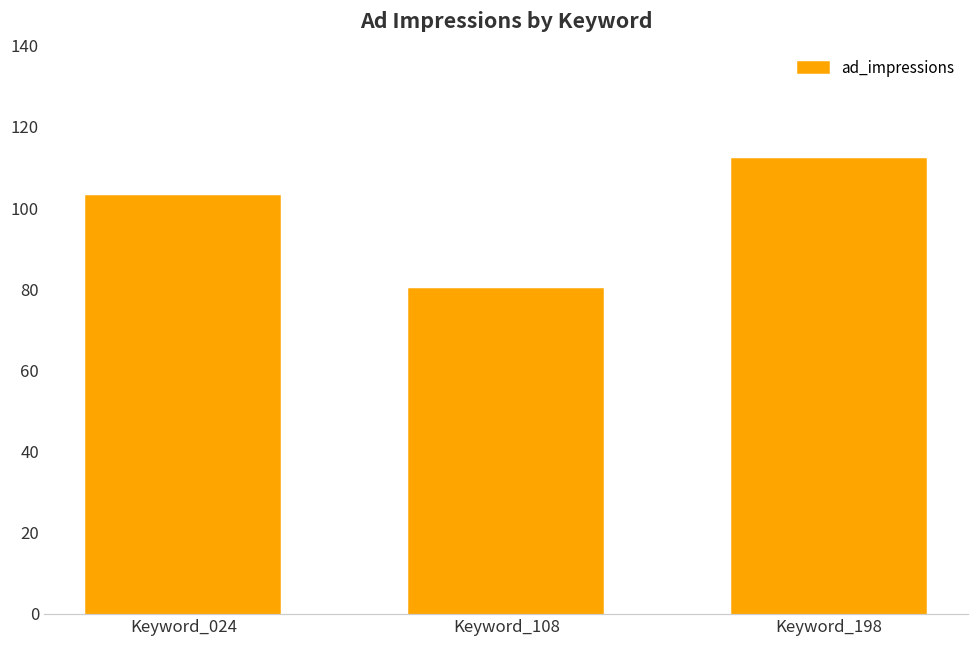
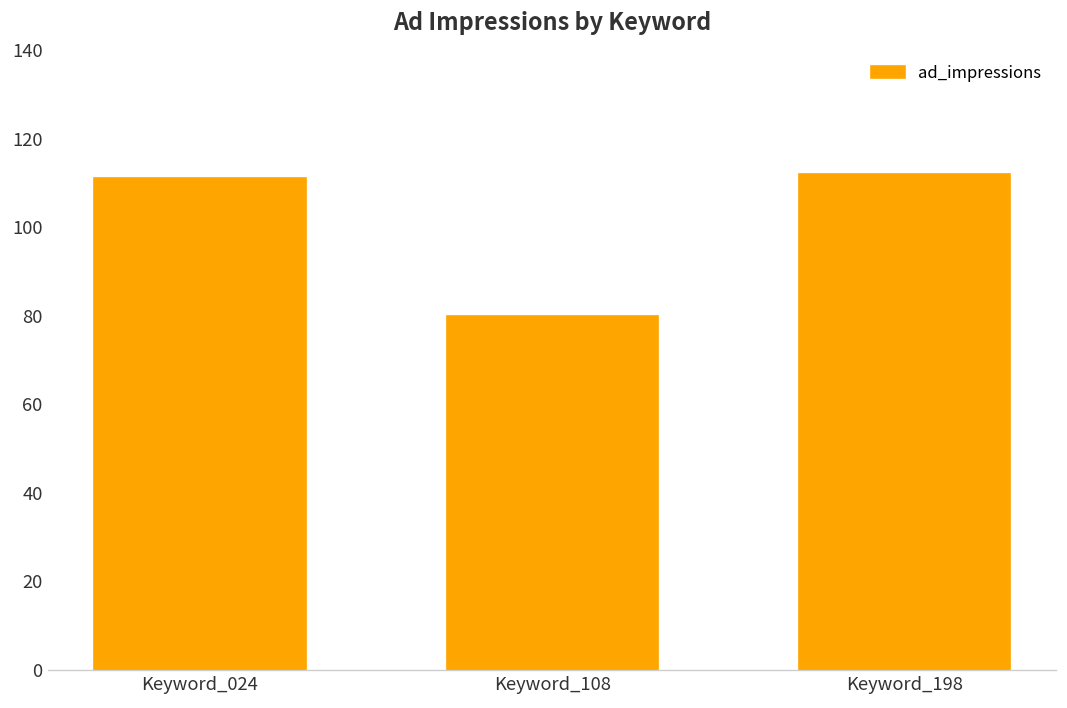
  {
-   "Keyword_024": 103,
+   "Keyword_024": 111,
    "Keyword_108": 80,
    "Keyword_198": 112
  }
